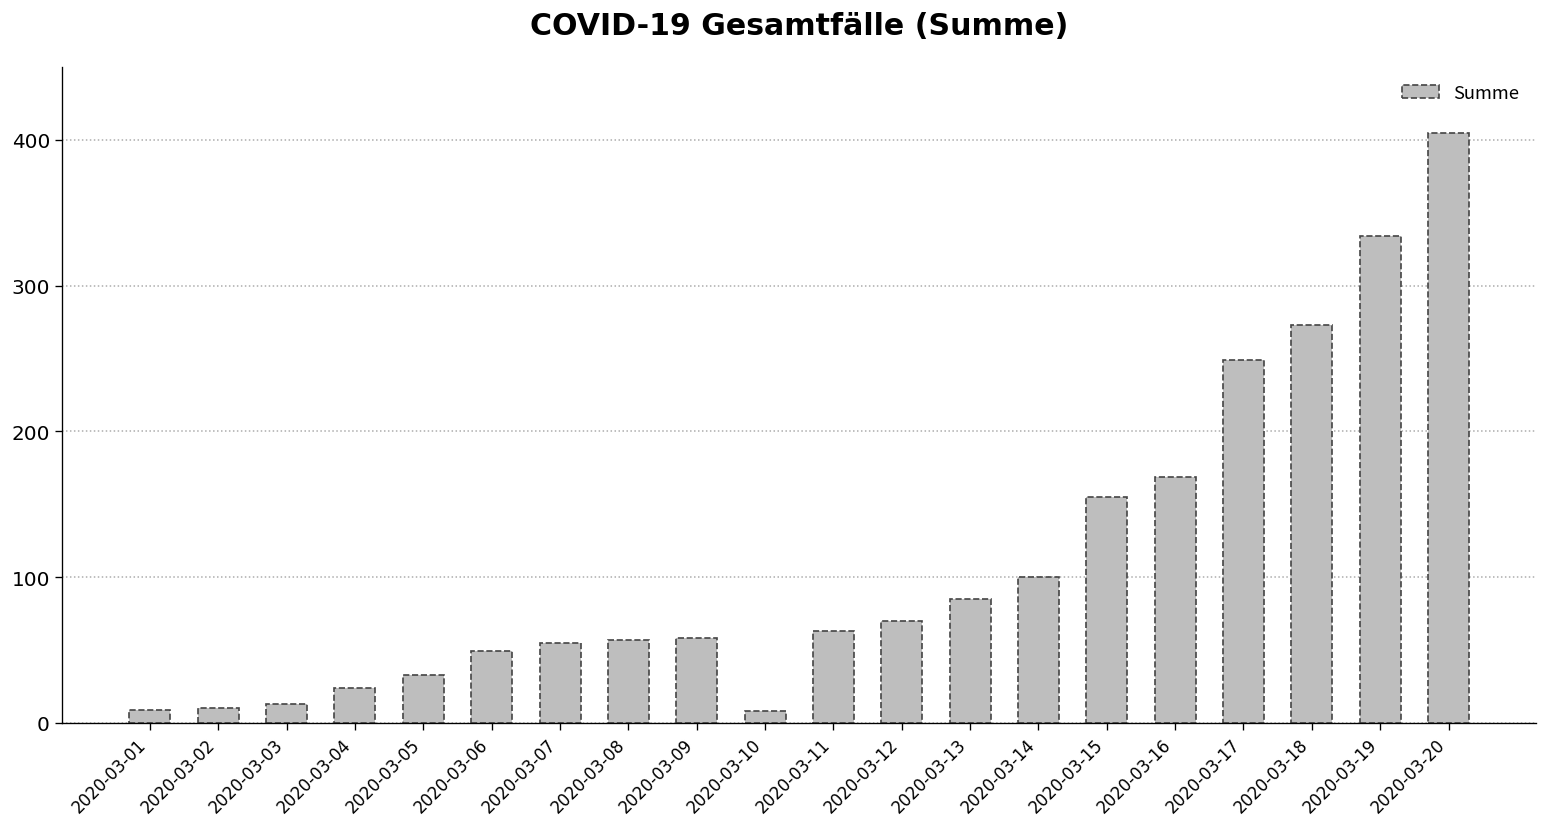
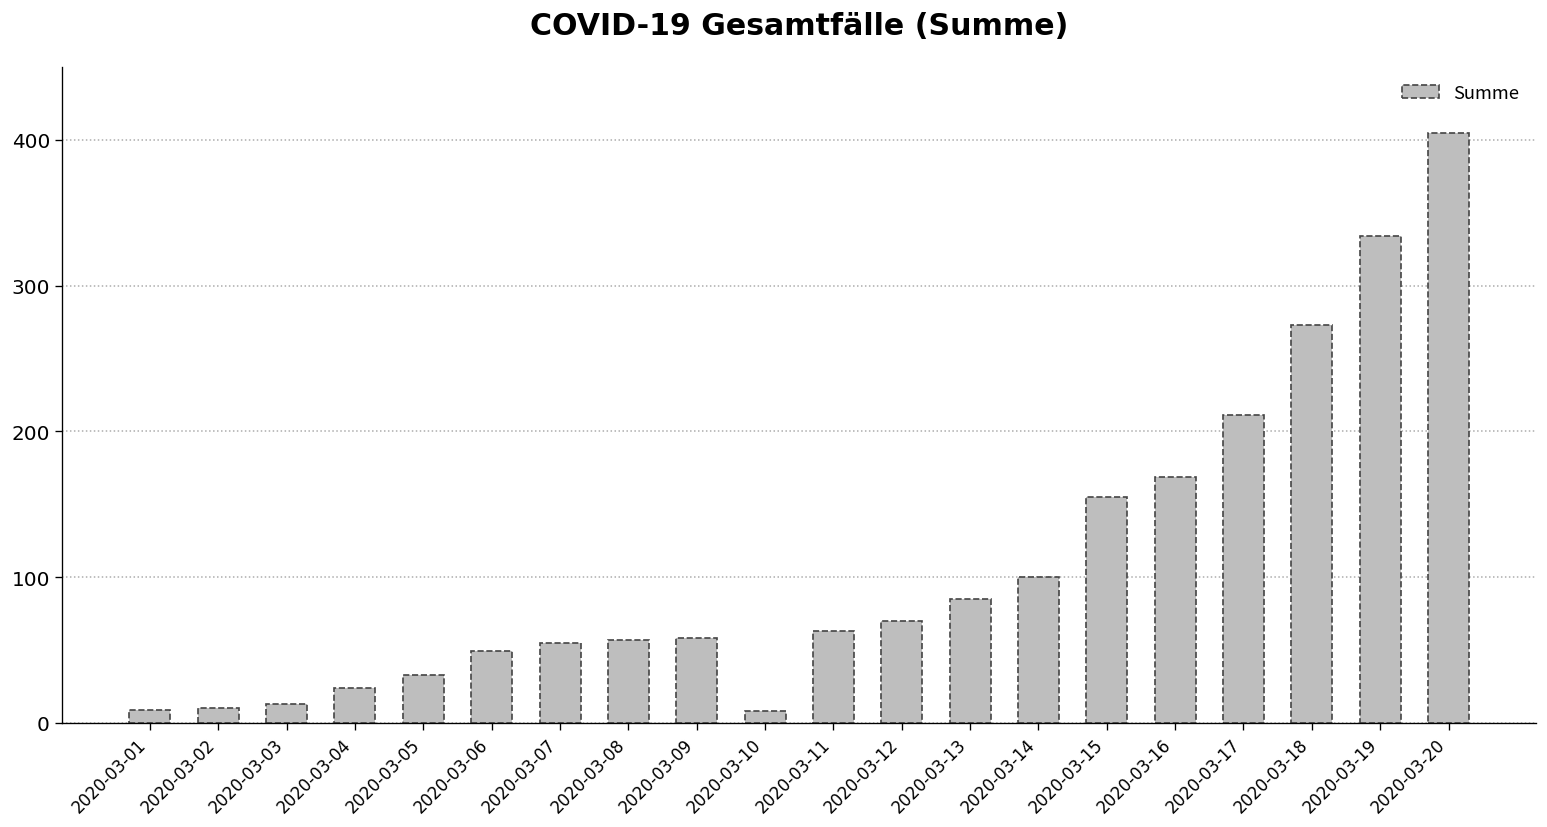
  {
    "2020-03-01": 9,
    "2020-03-02": 10,
    "2020-03-03": 13,
    "2020-03-04": 24,
    "2020-03-05": 33,
    "2020-03-06": 49,
    "2020-03-07": 55,
    "2020-03-08": 57,
    "2020-03-09": 58,
    "2020-03-10": 8,
    "2020-03-11": 63,
    "2020-03-12": 70,
    "2020-03-13": 85,
    "2020-03-14": 100,
    "2020-03-15": 155,
    "2020-03-16": 169,
-   "2020-03-17": 249,
+   "2020-03-17": 211,
    "2020-03-18": 273,
    "2020-03-19": 334,
    "2020-03-20": 405
  }
